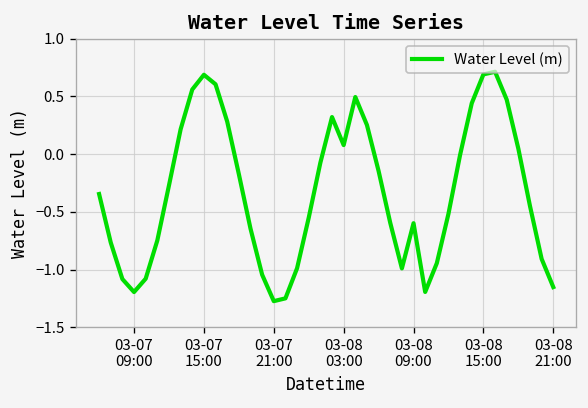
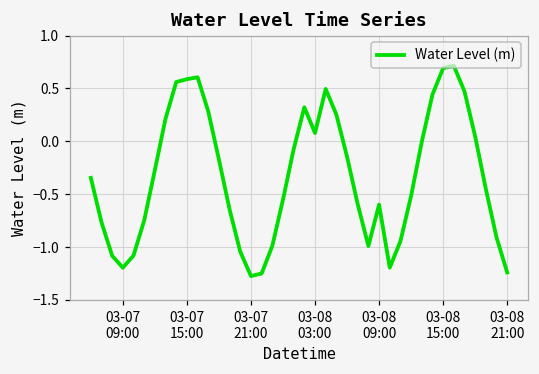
  {
    "03-07 09:00": -1.2,
-   "03-07 15:00": 0.7,
+   "03-07 15:00": 0.6,
    "03-07 21:00": -1.3,
    "03-08 03:00": 0.1,
    "03-08 09:00": -0.6,
    "03-08 15:00": 0.7,
-   "03-08 21:00": -1.15
+   "03-08 21:00": -1.24
  }
